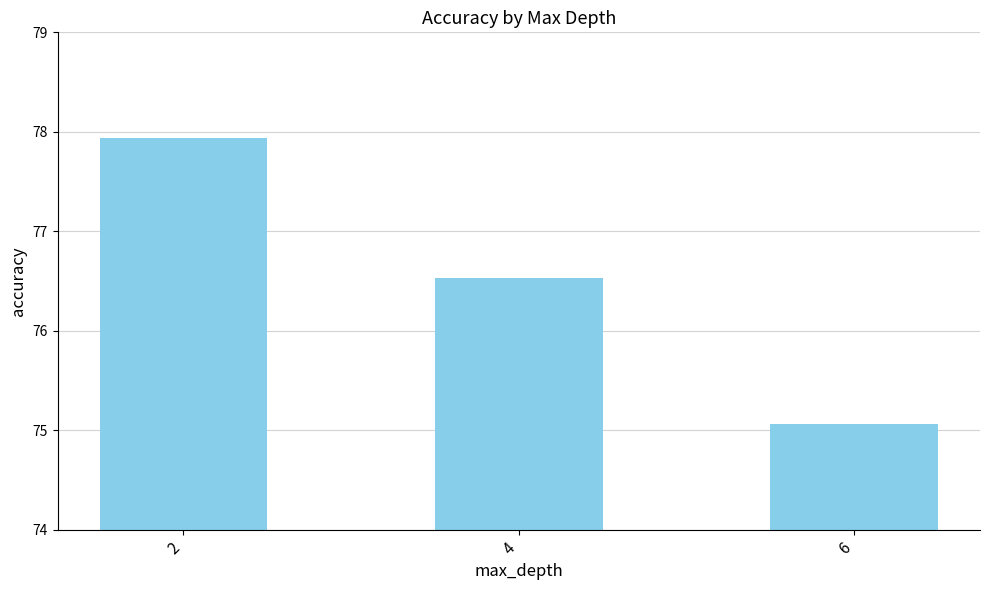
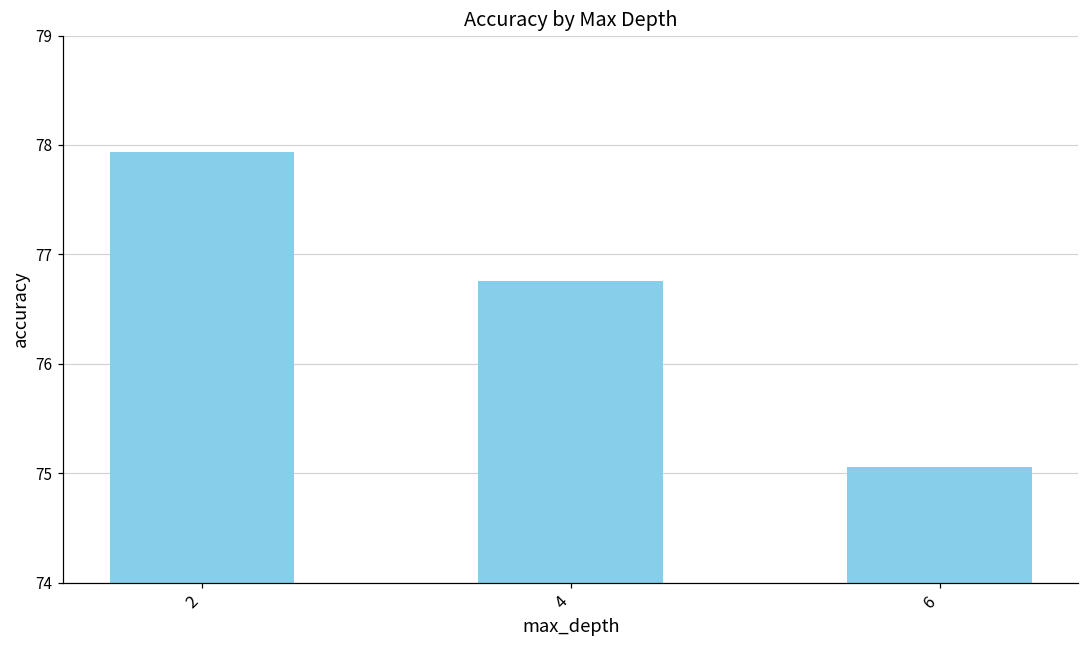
  {
    "2": 77.9,
-   "4": 76.5,
+   "4": 76.8,
    "6": 75.1
  }
